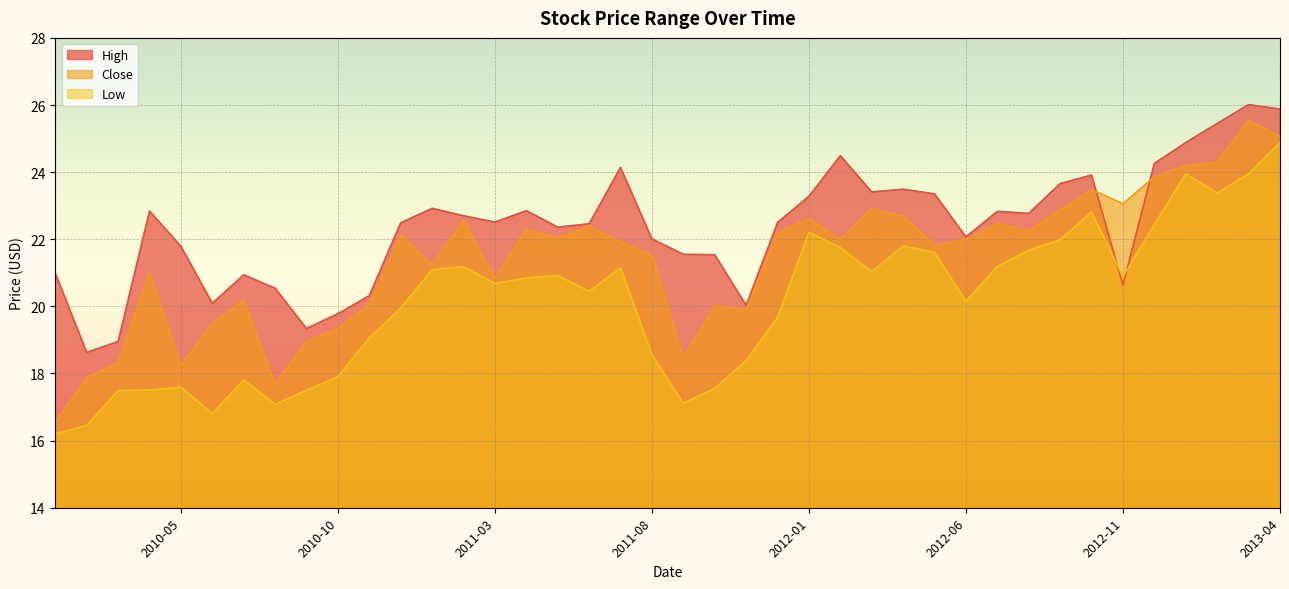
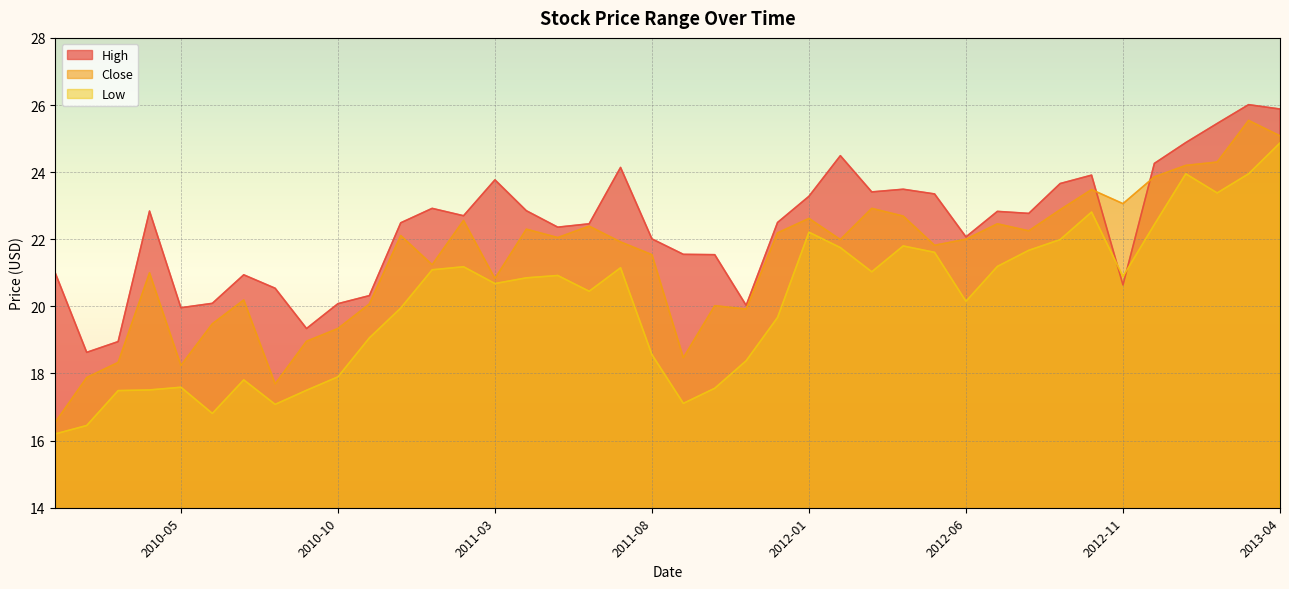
  {
    "High": {
-     "2010-05": 21.8,
-     "2010-10": 19.8,
-     "2011-03": 22.5,
+     "2010-05": 20.0,
+     "2010-10": 20.1,
+     "2011-03": 23.8,
      "2011-08": 22.0,
      "2012-01": 23.3,
      "2012-11": 20.6,
      "2013-04": 25.9
    }
  }
